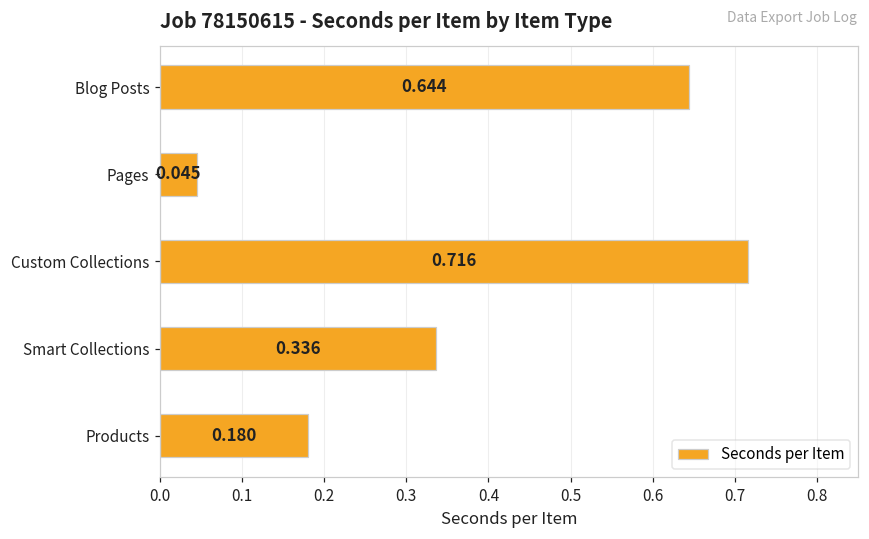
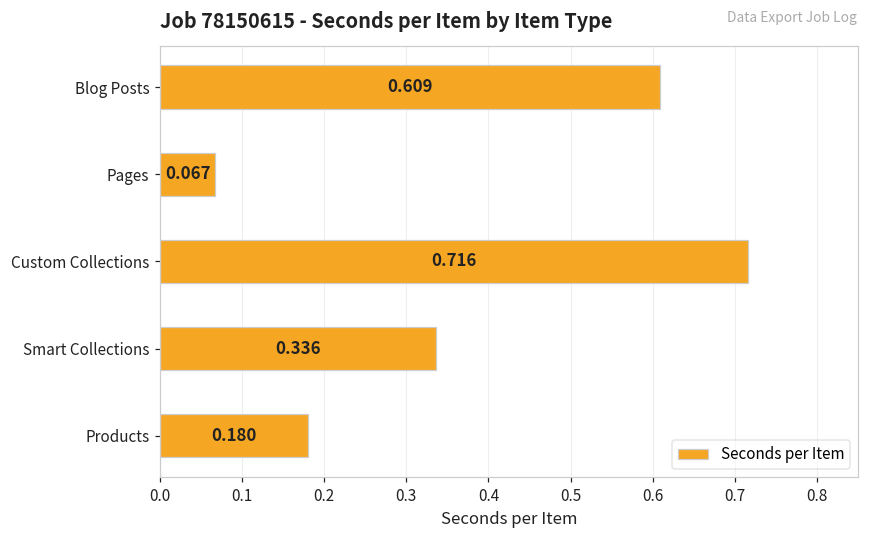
  {
-   "Blog Posts": 0.644,
-   "Pages": 0.045,
+   "Blog Posts": 0.609,
+   "Pages": 0.067,
    "Custom Collections": 0.716,
    "Smart Collections": 0.336,
    "Products": 0.180
  }
